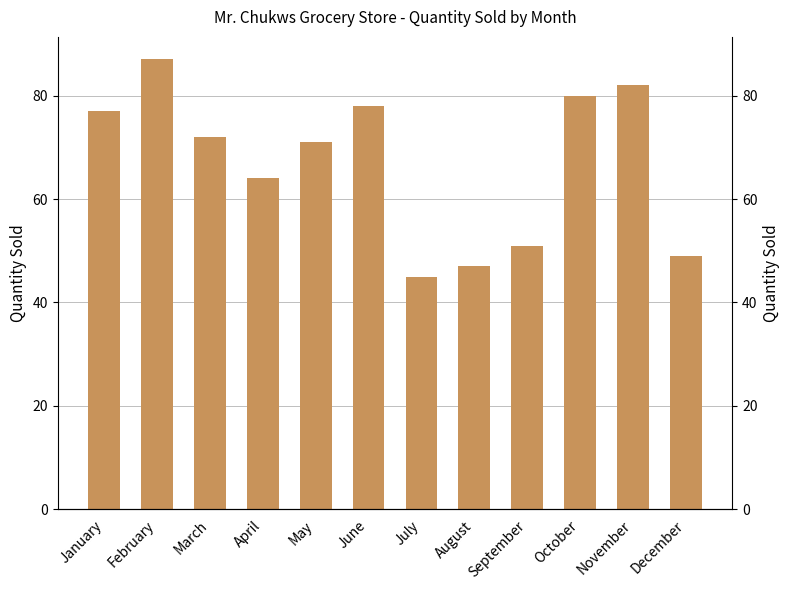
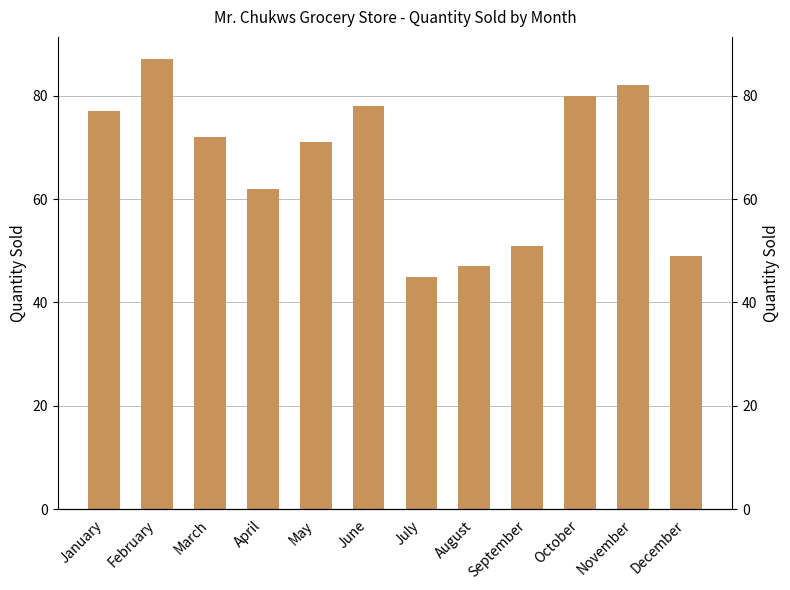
  {
    "January": 77,
    "February": 87,
    "March": 72,
-   "April": 64,
+   "April": 62,
    "May": 71,
    "June": 78,
    "July": 45,
    "August": 47,
    "September": 51,
    "October": 80,
    "November": 82,
    "December": 49
  }
